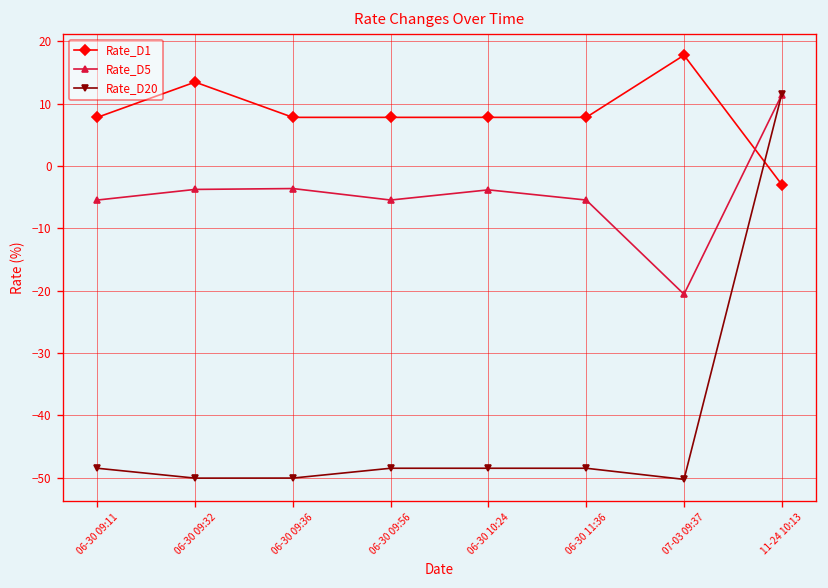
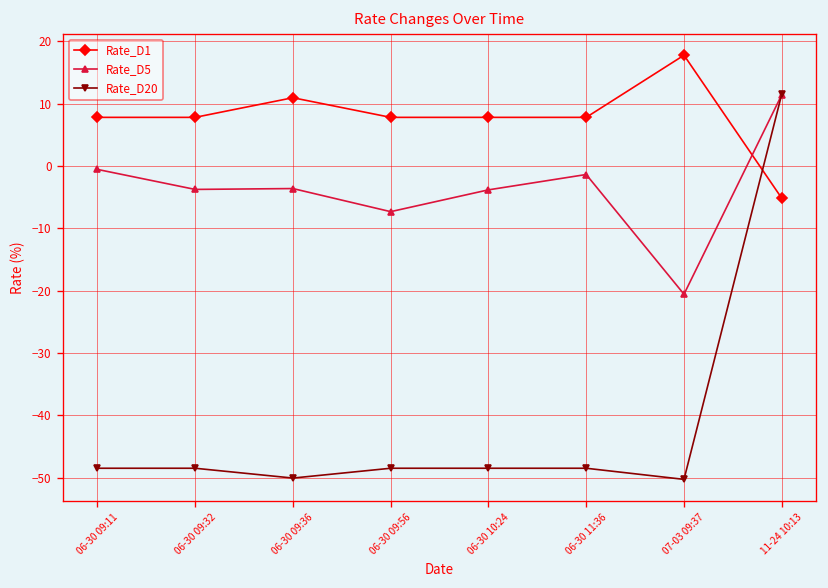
  {
    "Rate_D1": {
      "06-30 09:11": 8,
-     "06-30 09:32": 13,
-     "06-30 09:36": 8,
+     "06-30 09:32": 8,
+     "06-30 09:36": 11,
      "06-30 09:56": 8,
      "06-30 10:24": 8,
      "06-30 11:36": 8,
      "07-03 09:37": 18,
-     "11-24 10:13": -3
+     "11-24 10:13": -5
    },
    "Rate_D5": {
-     "06-30 09:11": -5,
+     "06-30 09:11": -1,
      "06-30 09:32": -4,
      "06-30 09:36": -4,
-     "06-30 09:56": -5,
+     "06-30 09:56": -7,
      "06-30 10:24": -4,
-     "06-30 11:36": -5,
+     "06-30 11:36": -1,
      "07-03 09:37": -21
    },
    "Rate_D20": {
      "06-30 09:11": -49,
-     "06-30 09:32": -50,
+     "06-30 09:32": -49,
      "06-30 09:36": -50,
      "06-30 09:56": -49,
      "06-30 10:24": -49,
      "06-30 11:36": -49,
      "07-03 09:37": -50
    }
  }
